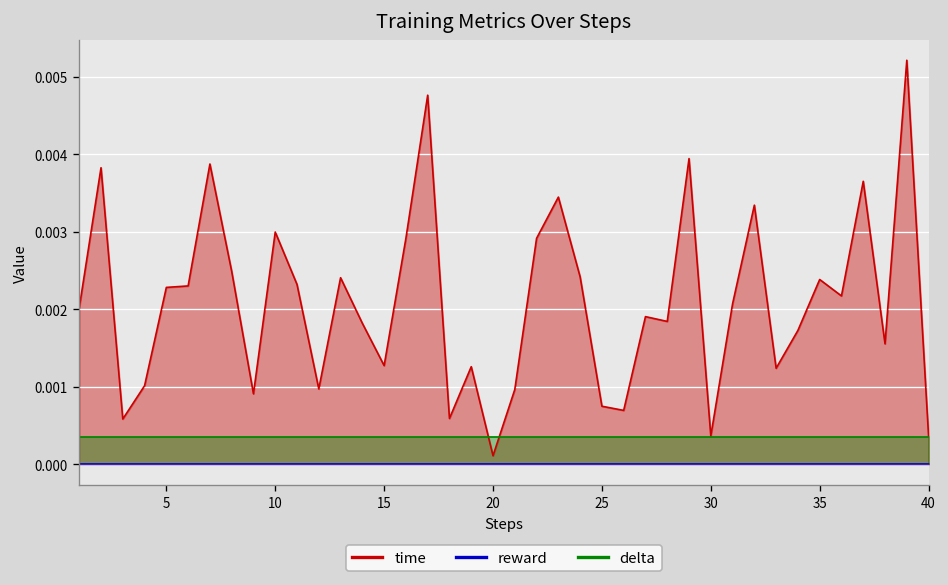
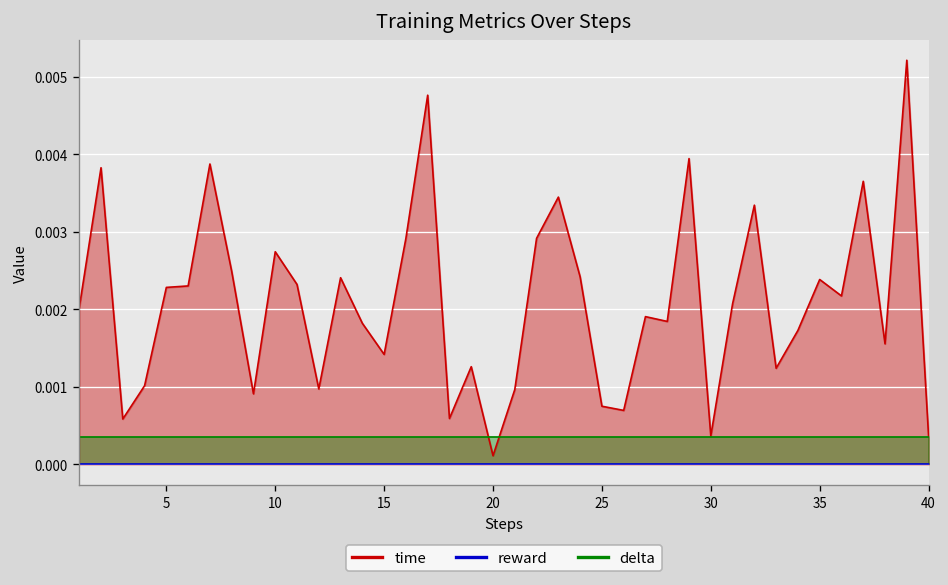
  {
    "time": {
      "5": 0.0023,
-     "10": 0.0030,
-     "15": 0.0013,
+     "10": 0.0027,
+     "15": 0.0014,
      "20": 0.0001,
      "25": 0.0007,
      "35": 0.0024
    },
    "reward": {
      "5": 0.0000,
      "10": 0.0000,
      "15": 0.0000,
      "20": 0.0000,
      "25": 0.0000,
      "30": 0.0000,
      "35": 0.0000,
      "40": 0.0000
    },
    "delta": {
      "5": 0.0004,
      "10": 0.0004,
      "15": 0.0004,
      "20": 0.0004,
      "25": 0.0004,
      "35": 0.0004
    }
  }
